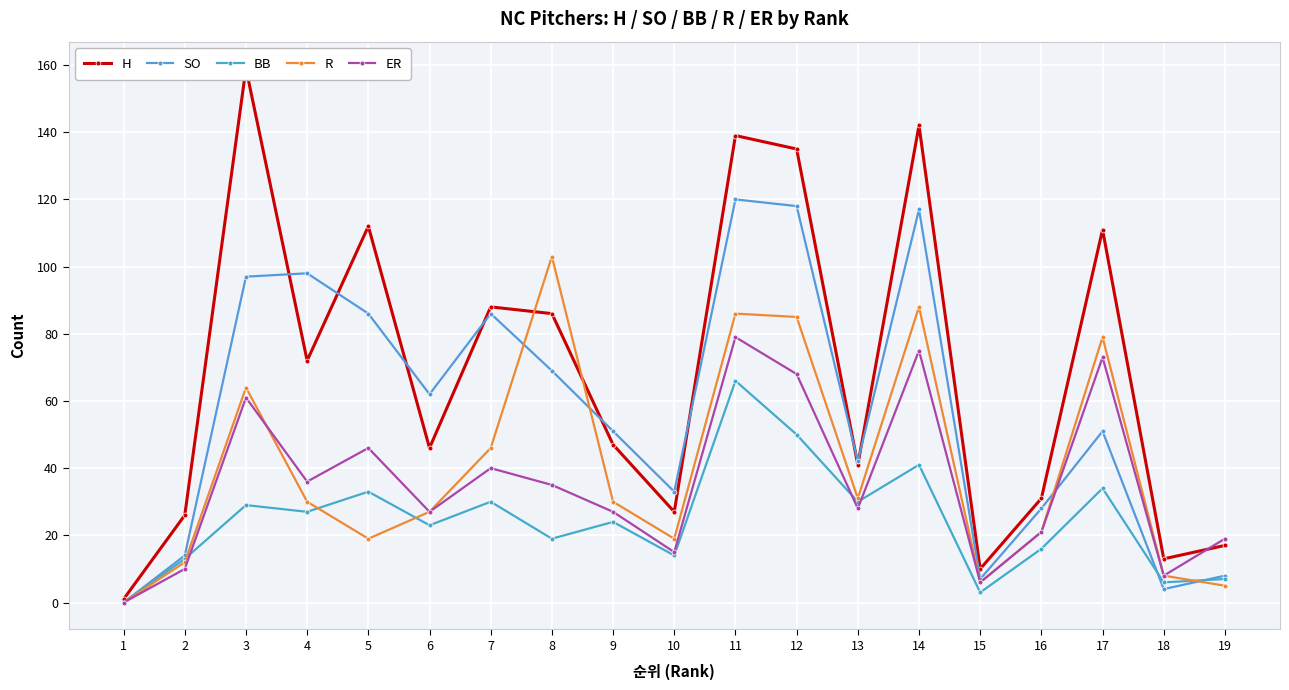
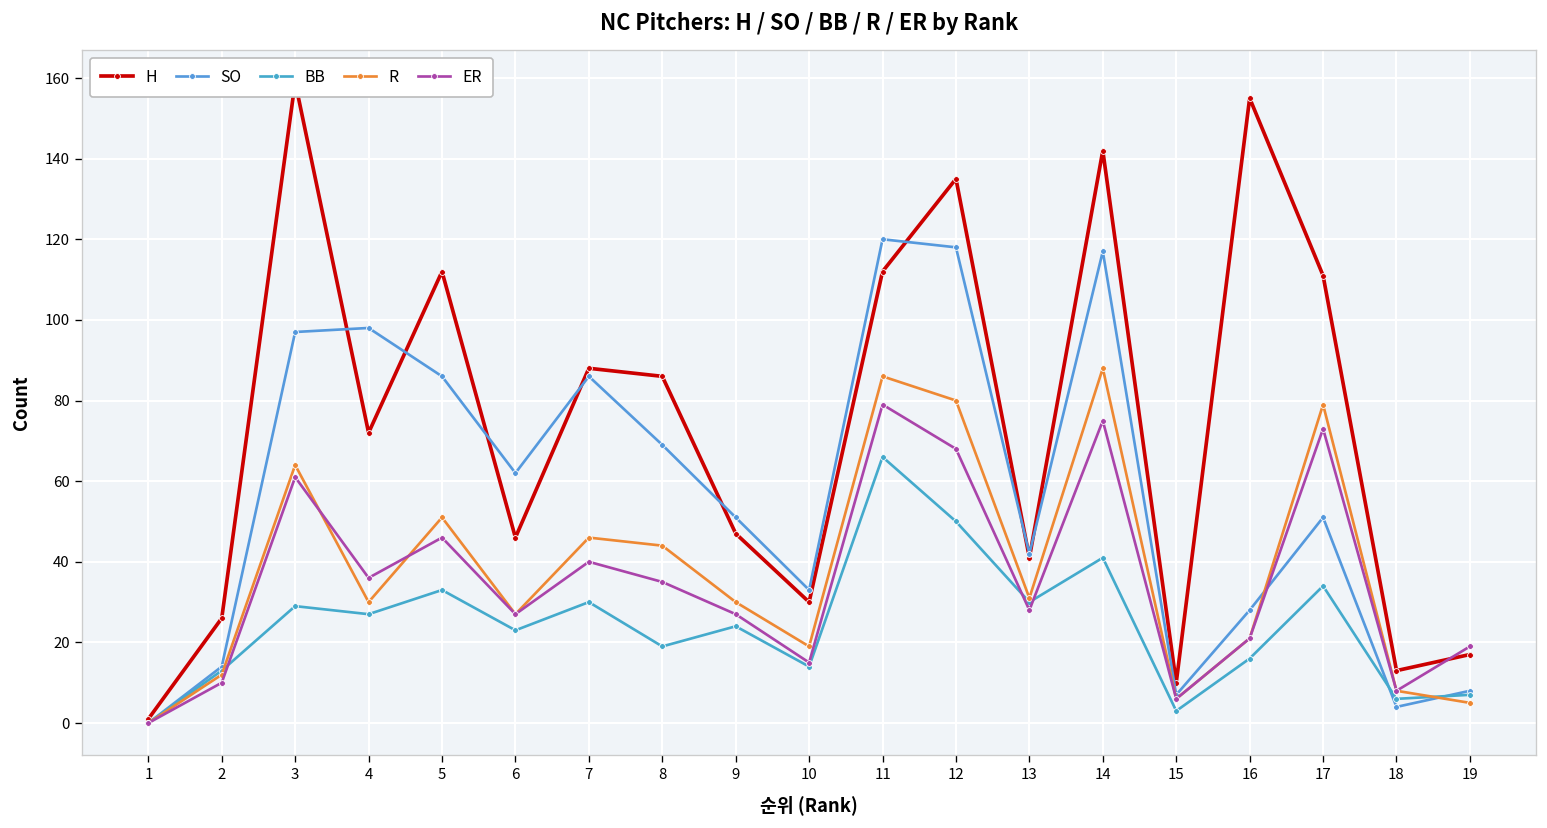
  {
    "H": {
      "1": 1,
      "2": 26,
      "4": 72,
      "5": 112,
      "6": 46,
      "7": 88,
      "8": 86,
      "9": 47,
-     "10": 27,
-     "11": 139,
+     "10": 30,
+     "11": 112,
      "12": 135,
      "13": 41,
      "14": 142,
      "15": 10,
-     "16": 31,
+     "16": 155,
      "17": 111,
      "18": 13,
      "19": 17
    },
    "R": {
      "2": 12,
      "3": 64,
      "4": 30,
-     "5": 19,
+     "5": 51,
      "7": 46,
-     "8": 103,
+     "8": 44,
      "9": 30,
      "10": 19,
      "11": 86,
-     "12": 85,
+     "12": 80,
      "13": 31,
      "14": 88,
      "17": 79,
      "19": 5
    },
    "ER": {
      "2": 10,
      "3": 61,
      "4": 36,
      "5": 46,
      "7": 40,
      "8": 35,
      "9": 27,
      "10": 15,
      "11": 79,
      "12": 68,
      "13": 28,
      "14": 75,
      "17": 73,
      "19": 19
    }
  }
